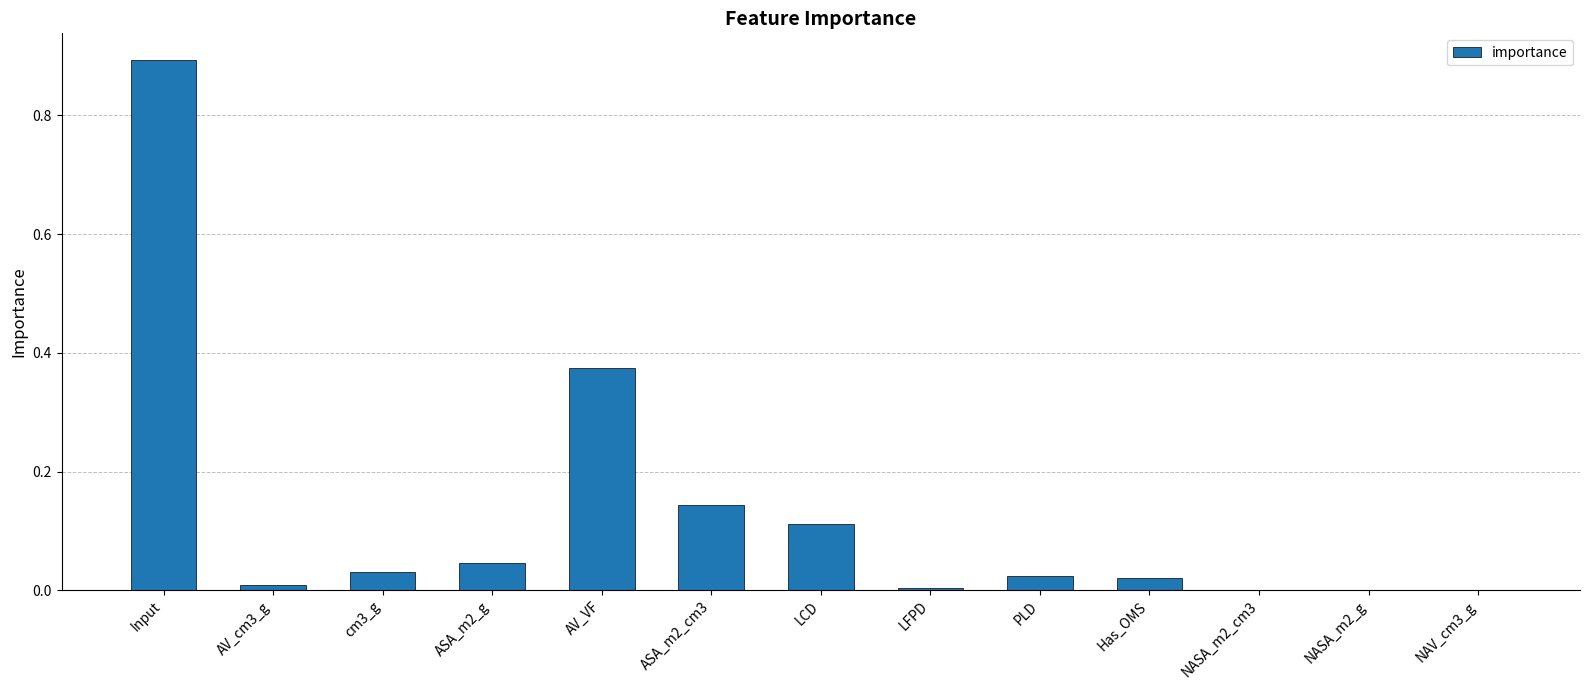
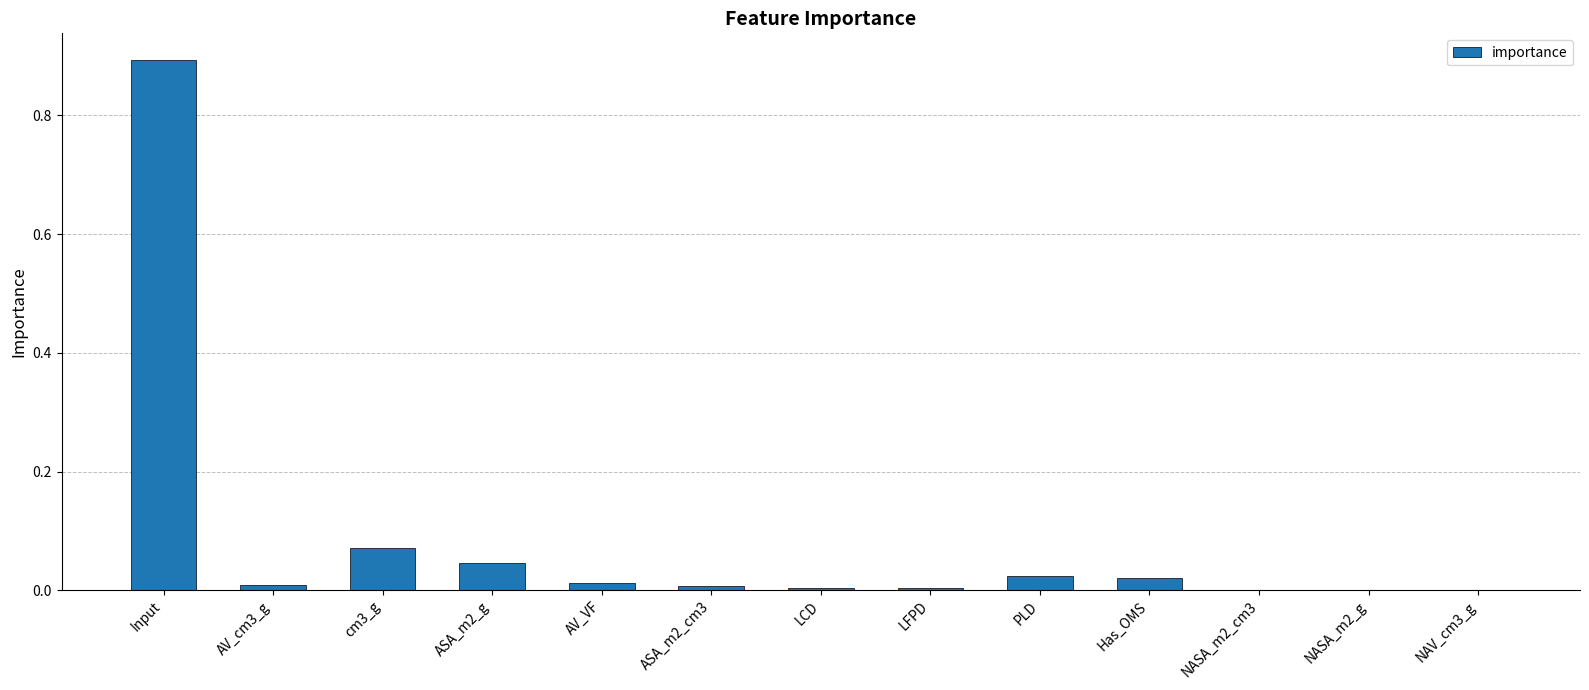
  {
    "Input": 0.89,
    "AV_cm3_g": 0.01,
-   "cm3_g": 0.03,
+   "cm3_g": 0.07,
    "ASA_m2_g": 0.05,
-   "AV_VF": 0.37,
-   "ASA_m2_cm3": 0.14,
-   "LCD": 0.11,
+   "AV_VF": 0.01,
+   "ASA_m2_cm3": 0.01,
+   "LCD": 0.00,
    "PLD": 0.02,
    "Has_OMS": 0.02
  }
